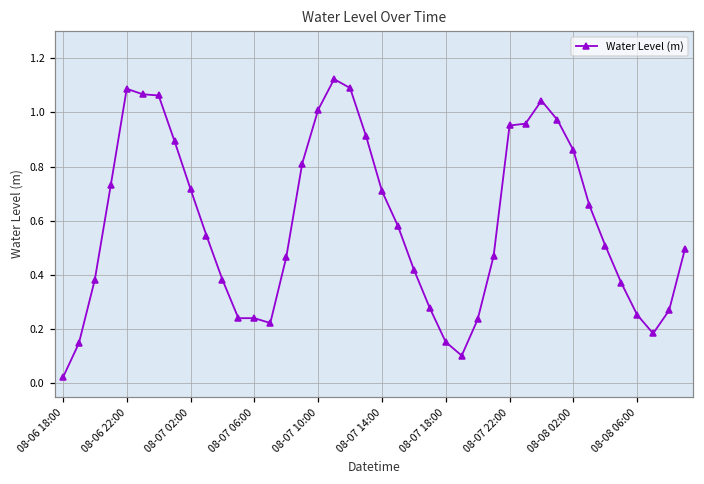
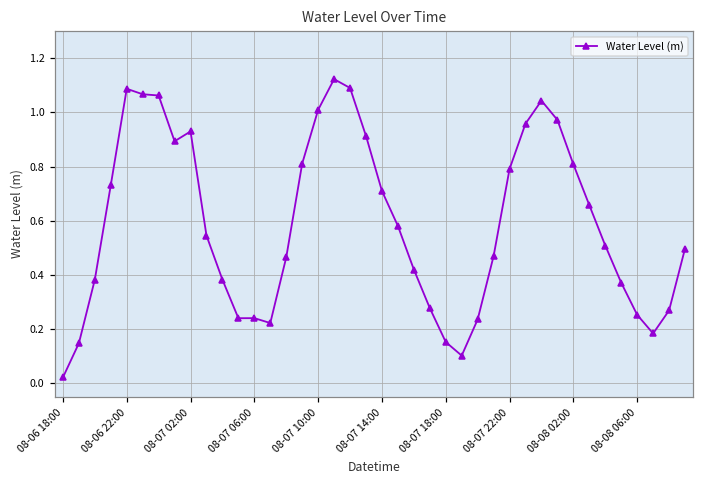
  {
    "08-06 18:00": 0.02,
    "08-06 22:00": 1.09,
-   "08-07 02:00": 0.72,
+   "08-07 02:00": 0.93,
    "08-07 06:00": 0.24,
    "08-07 10:00": 1.01,
    "08-07 14:00": 0.71,
    "08-07 18:00": 0.15,
-   "08-07 22:00": 0.95,
-   "08-08 02:00": 0.86,
+   "08-07 22:00": 0.79,
+   "08-08 02:00": 0.81,
    "08-08 06:00": 0.25
  }
